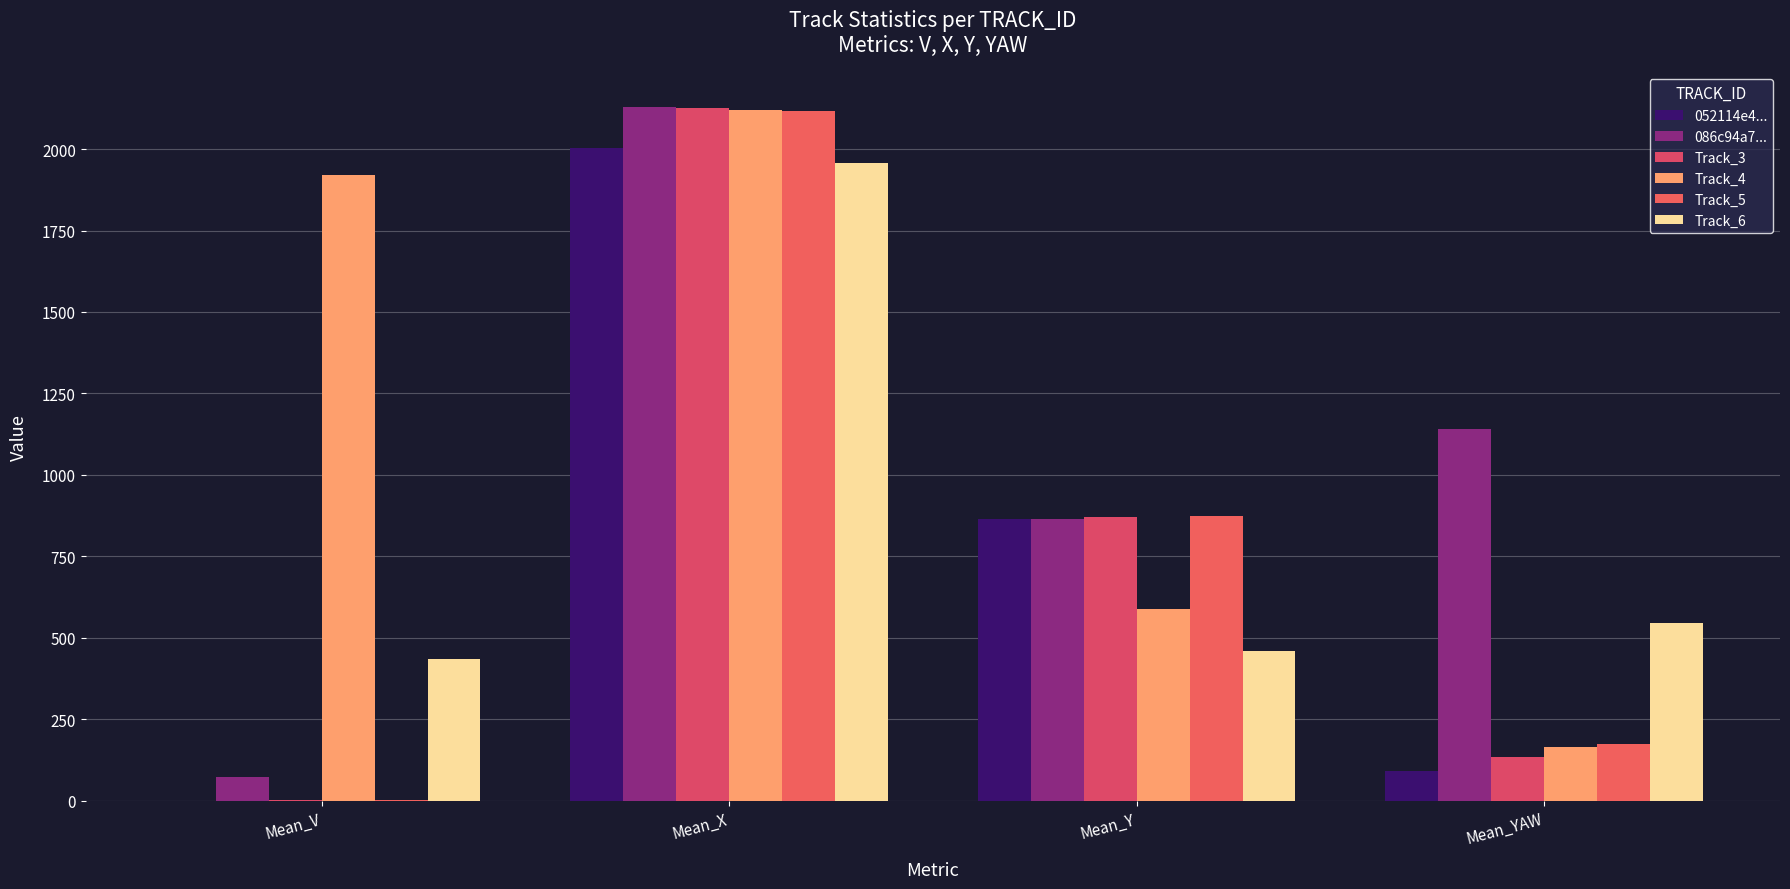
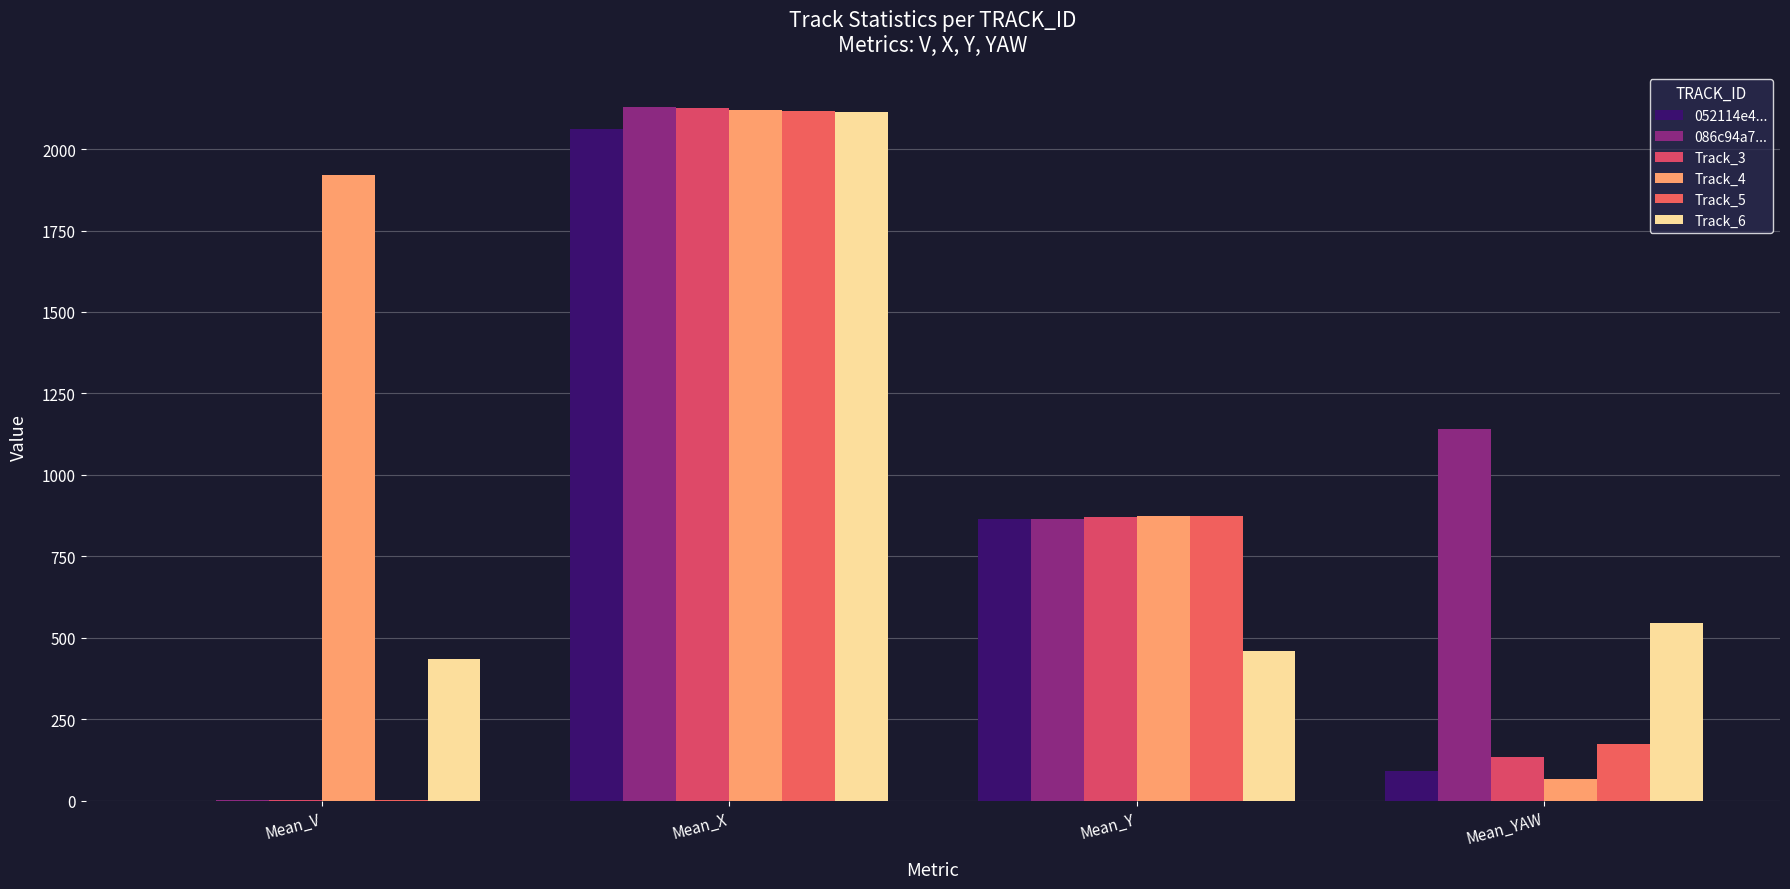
  {
    "052114e4...": {
-     "Mean_X": 2000,
+     "Mean_X": 2060,
      "Mean_Y": 860,
      "Mean_YAW": 90
    },
    "086c94a7...": {
-     "Mean_V": 70,
+     "Mean_V": 0,
      "Mean_X": 2130,
      "Mean_Y": 860,
      "Mean_YAW": 1140
    },
    "Track_4": {
      "Mean_V": 1920,
      "Mean_X": 2120,
-     "Mean_Y": 590,
-     "Mean_YAW": 170
+     "Mean_Y": 870,
+     "Mean_YAW": 70
    },
    "Track_6": {
      "Mean_V": 440,
-     "Mean_X": 1960,
+     "Mean_X": 2110,
      "Mean_Y": 460,
      "Mean_YAW": 550
    }
  }
